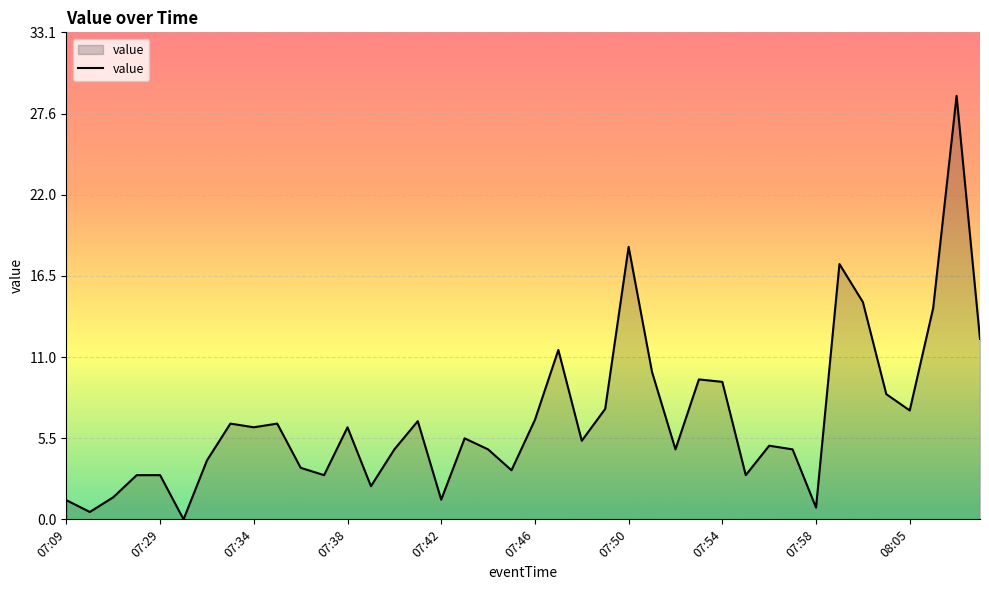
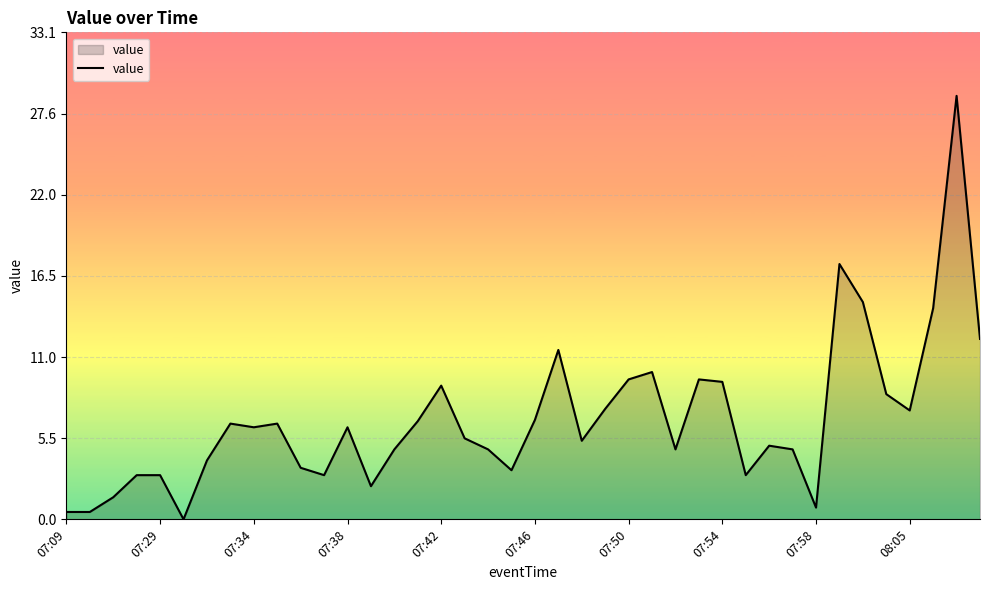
  {
-   "07:09": 1.3,
+   "07:09": 0.5,
    "07:29": 3.0,
    "07:34": 6.3,
    "07:38": 6.3,
-   "07:42": 1.3,
+   "07:42": 9.1,
    "07:46": 6.8,
-   "07:50": 18.5,
+   "07:50": 9.5,
    "07:54": 9.3,
    "07:58": 0.8,
    "08:05": 7.4
  }
